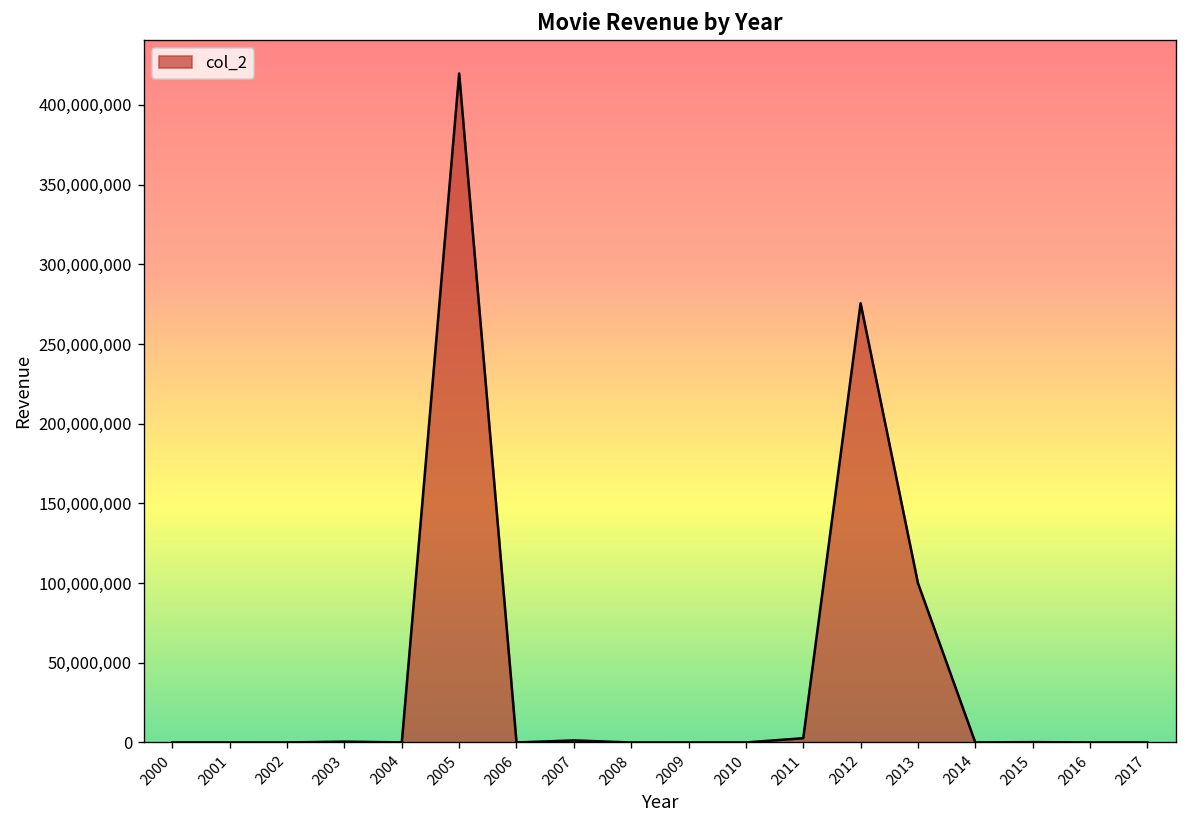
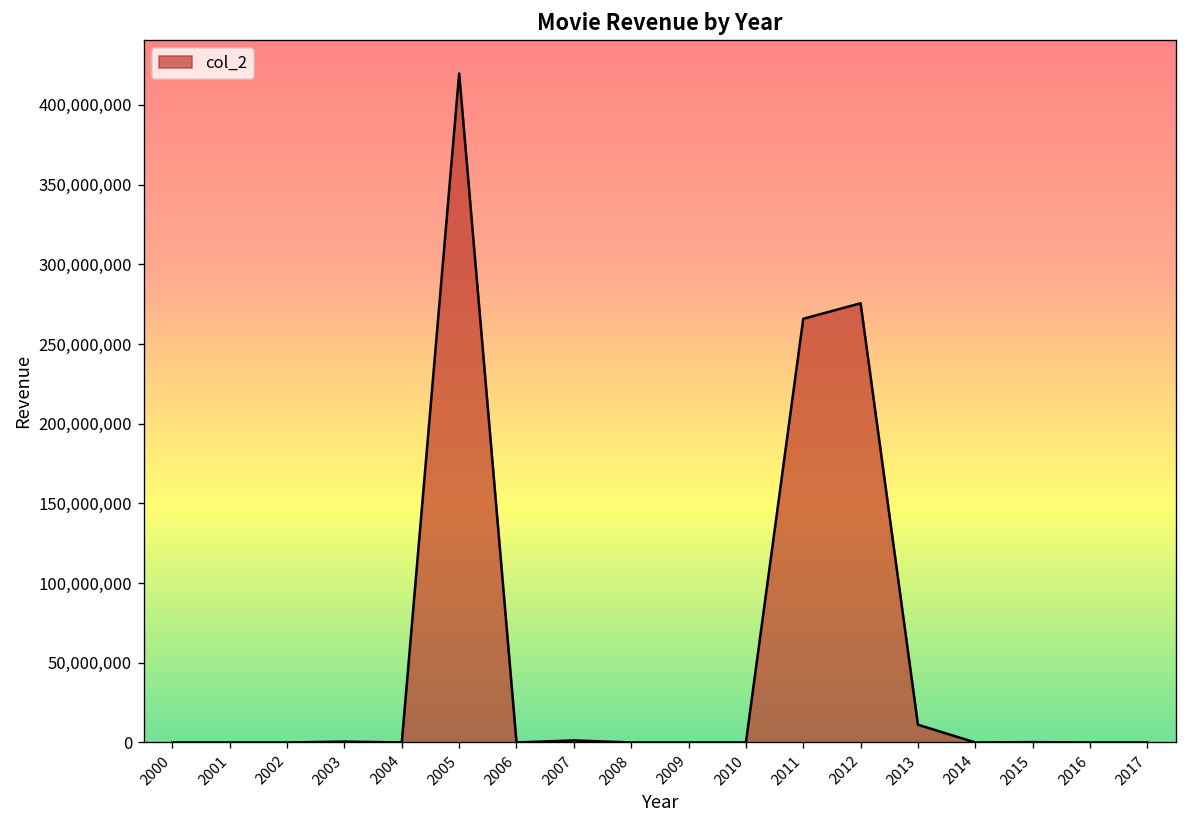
  {
    "2000": "0",
    "2001": "0",
    "2002": "0",
    "2003": "1,000,000",
    "2004": "0",
    "2005": "420,000,000",
    "2006": "0",
    "2007": "1,000,000",
    "2008": "0",
    "2009": "0",
    "2010": "0",
-   "2011": "3,000,000",
+   "2011": "266,000,000",
    "2012": "276,000,000",
-   "2013": "100,000,000",
+   "2013": "11,000,000",
    "2014": "0",
    "2015": "0",
    "2016": "0",
    "2017": "0"
  }
